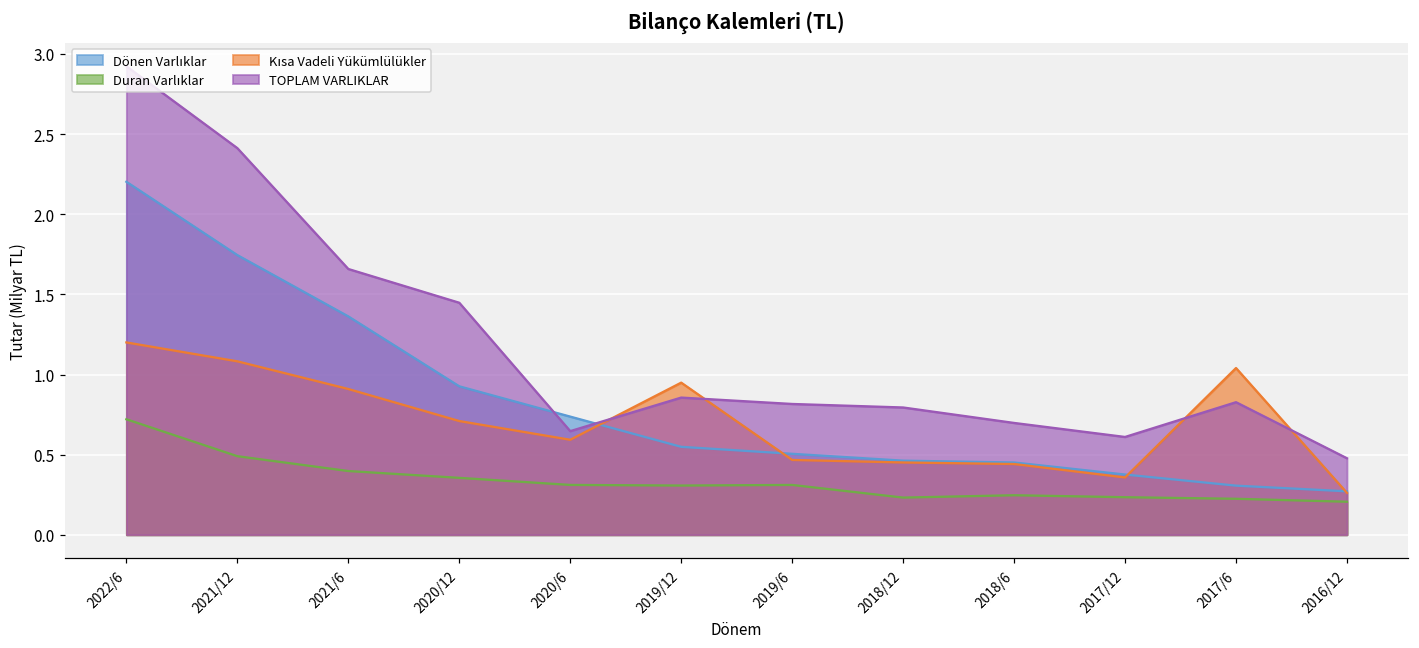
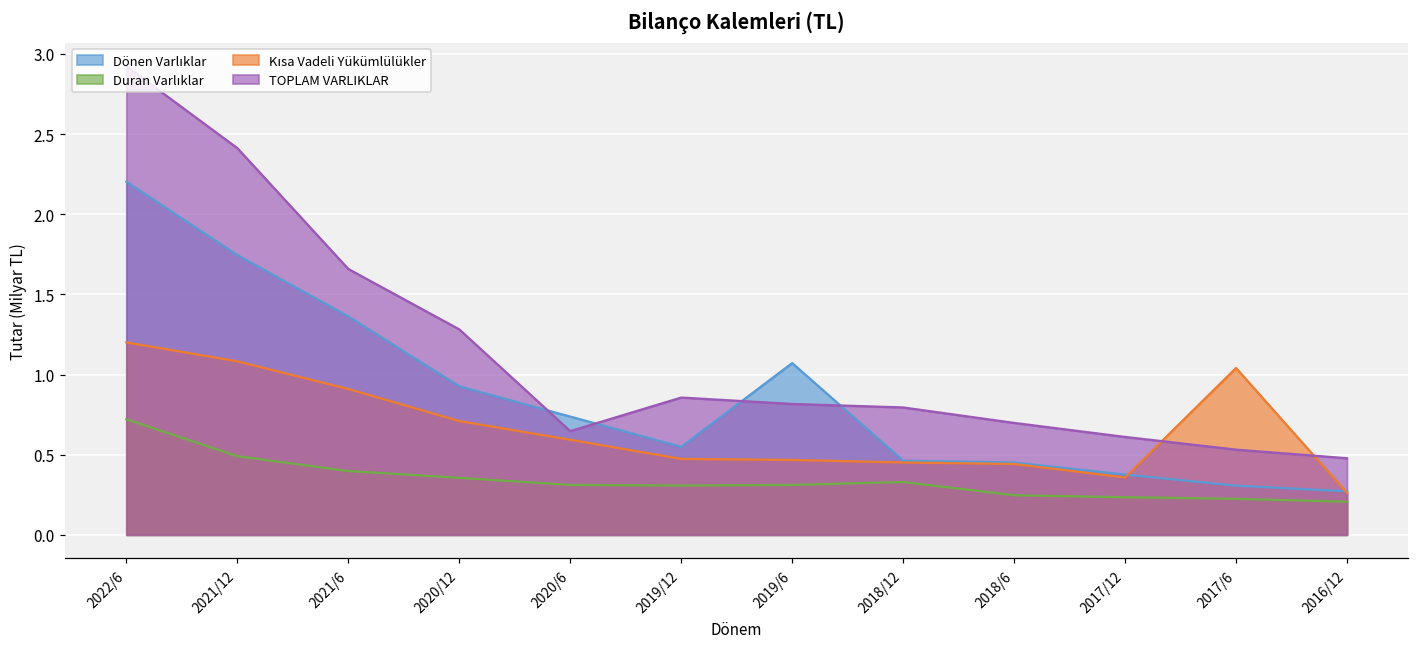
  {
    "Dönen Varlıklar": {
      "2022/6": 2.20,
      "2021/12": 1.74,
      "2021/6": 1.36,
      "2020/12": 0.93,
      "2020/6": 0.74,
      "2019/12": 0.55,
-     "2019/6": 0.51,
+     "2019/6": 1.07,
      "2017/12": 0.38,
      "2017/6": 0.31
    },
    "Duran Varlıklar": {
      "2022/6": 0.72,
      "2021/12": 0.49,
      "2021/6": 0.40,
      "2020/12": 0.36,
      "2020/6": 0.31,
      "2019/12": 0.31,
      "2019/6": 0.31,
-     "2018/12": 0.23,
+     "2018/12": 0.33,
      "2018/6": 0.25,
      "2017/12": 0.23,
      "2017/6": 0.22,
      "2016/12": 0.21
    },
    "Kısa Vadeli Yükümlülükler": {
      "2022/6": 1.20,
      "2021/12": 1.08,
      "2021/6": 0.91,
      "2020/12": 0.71,
      "2020/6": 0.59,
-     "2019/12": 0.95,
+     "2019/12": 0.47,
      "2019/6": 0.47,
      "2017/12": 0.36,
      "2017/6": 1.04
    },
    "TOPLAM VARLIKLAR": {
      "2021/12": 2.41,
      "2021/6": 1.66,
-     "2020/12": 1.45,
+     "2020/12": 1.28,
      "2020/6": 0.65,
      "2019/12": 0.86,
      "2019/6": 0.82,
      "2018/12": 0.79,
      "2018/6": 0.70,
      "2017/12": 0.61,
-     "2017/6": 0.83,
+     "2017/6": 0.53,
      "2016/12": 0.48
    }
  }
